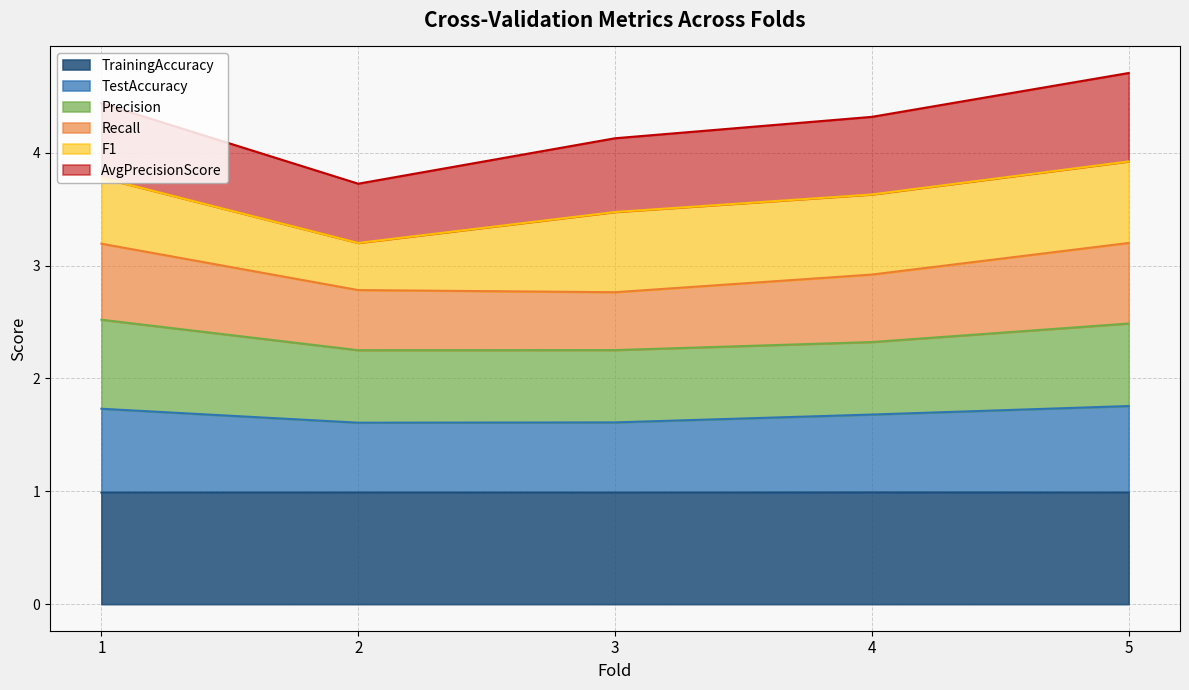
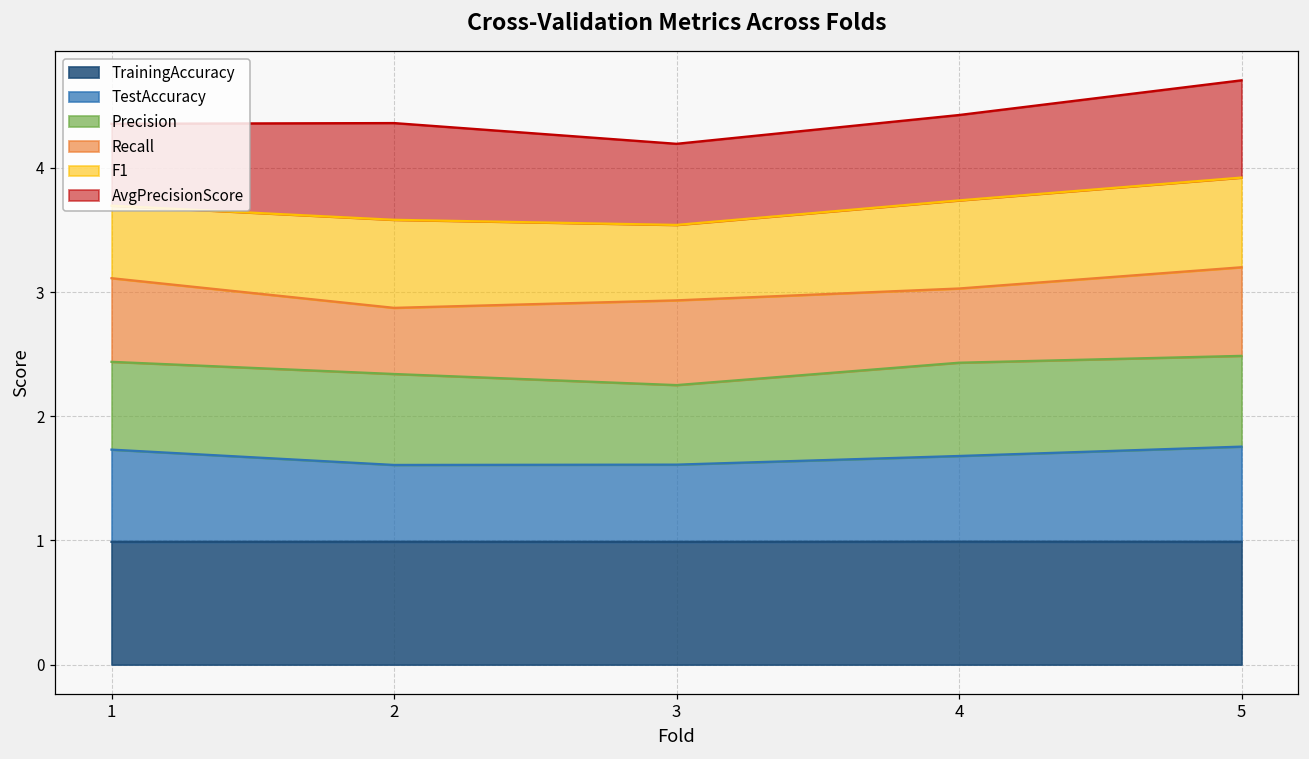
  {
    "TrainingAccuracy": {
      "1": 0.99,
      "2": 0.99,
      "3": 0.99,
      "4": 0.99,
      "5": 0.99
    },
    "TestAccuracy": {
      "1": 0.74,
      "2": 0.62,
      "3": 0.62,
      "4": 0.69,
      "5": 0.77
    },
    "Precision": {
-     "1": 0.79,
-     "2": 0.64,
+     "1": 0.71,
+     "2": 0.73,
      "3": 0.64,
-     "4": 0.64,
+     "4": 0.75,
      "5": 0.73
    },
    "Recall": {
      "1": 0.67,
      "2": 0.53,
-     "3": 0.51,
+     "3": 0.68,
      "4": 0.60,
      "5": 0.71
    },
    "F1": {
-     "2": 0.42,
-     "3": 0.71,
+     "2": 0.71,
+     "3": 0.61,
      "4": 0.71,
      "5": 0.72
    },
    "AvgPrecisionScore": {
-     "2": 0.53,
+     "2": 0.78,
      "3": 0.65,
      "4": 0.69,
      "5": 0.78
    }
  }
